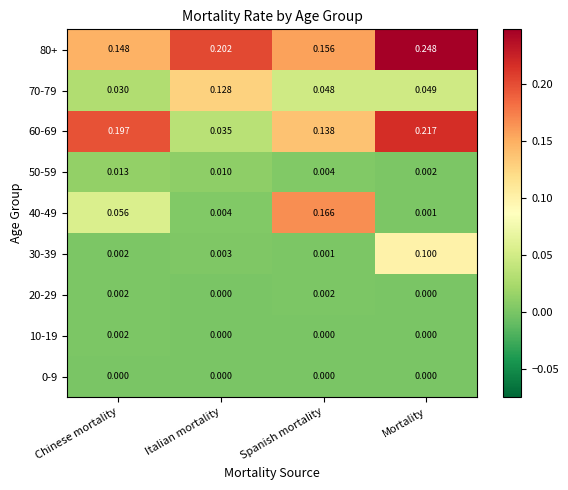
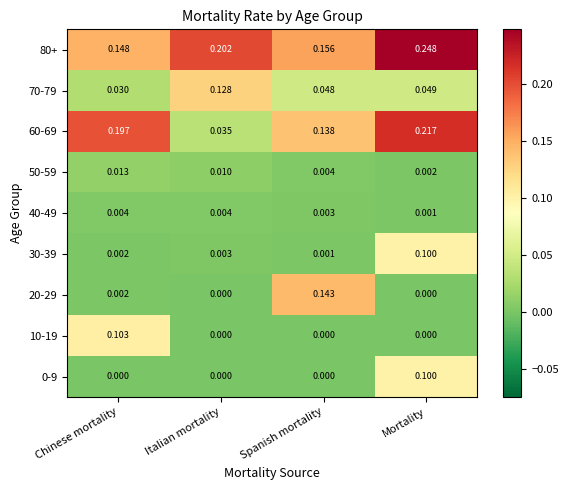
  {
    "80+": {
      "Chinese mortality": 0.148,
      "Italian mortality": 0.202,
      "Spanish mortality": 0.156,
      "Mortality": 0.248
    },
    "70-79": {
      "Chinese mortality": 0.030,
      "Italian mortality": 0.128,
      "Spanish mortality": 0.048,
      "Mortality": 0.049
    },
    "60-69": {
      "Chinese mortality": 0.197,
      "Italian mortality": 0.035,
      "Spanish mortality": 0.138,
      "Mortality": 0.217
    },
    "50-59": {
      "Chinese mortality": 0.013,
      "Italian mortality": 0.010,
      "Spanish mortality": 0.004,
      "Mortality": 0.002
    },
    "40-49": {
-     "Chinese mortality": 0.056,
+     "Chinese mortality": 0.004,
      "Italian mortality": 0.004,
-     "Spanish mortality": 0.166,
+     "Spanish mortality": 0.003,
      "Mortality": 0.001
    },
    "30-39": {
      "Chinese mortality": 0.002,
      "Italian mortality": 0.003,
      "Spanish mortality": 0.001,
      "Mortality": 0.100
    },
    "20-29": {
      "Chinese mortality": 0.002,
      "Italian mortality": 0.000,
-     "Spanish mortality": 0.002,
+     "Spanish mortality": 0.143,
      "Mortality": 0.000
    },
    "10-19": {
-     "Chinese mortality": 0.002,
+     "Chinese mortality": 0.103,
      "Italian mortality": 0.000,
      "Spanish mortality": 0.000,
      "Mortality": 0.000
    },
    "0-9": {
      "Chinese mortality": 0.000,
      "Italian mortality": 0.000,
      "Spanish mortality": 0.000,
-     "Mortality": 0.000
+     "Mortality": 0.100
    }
  }
